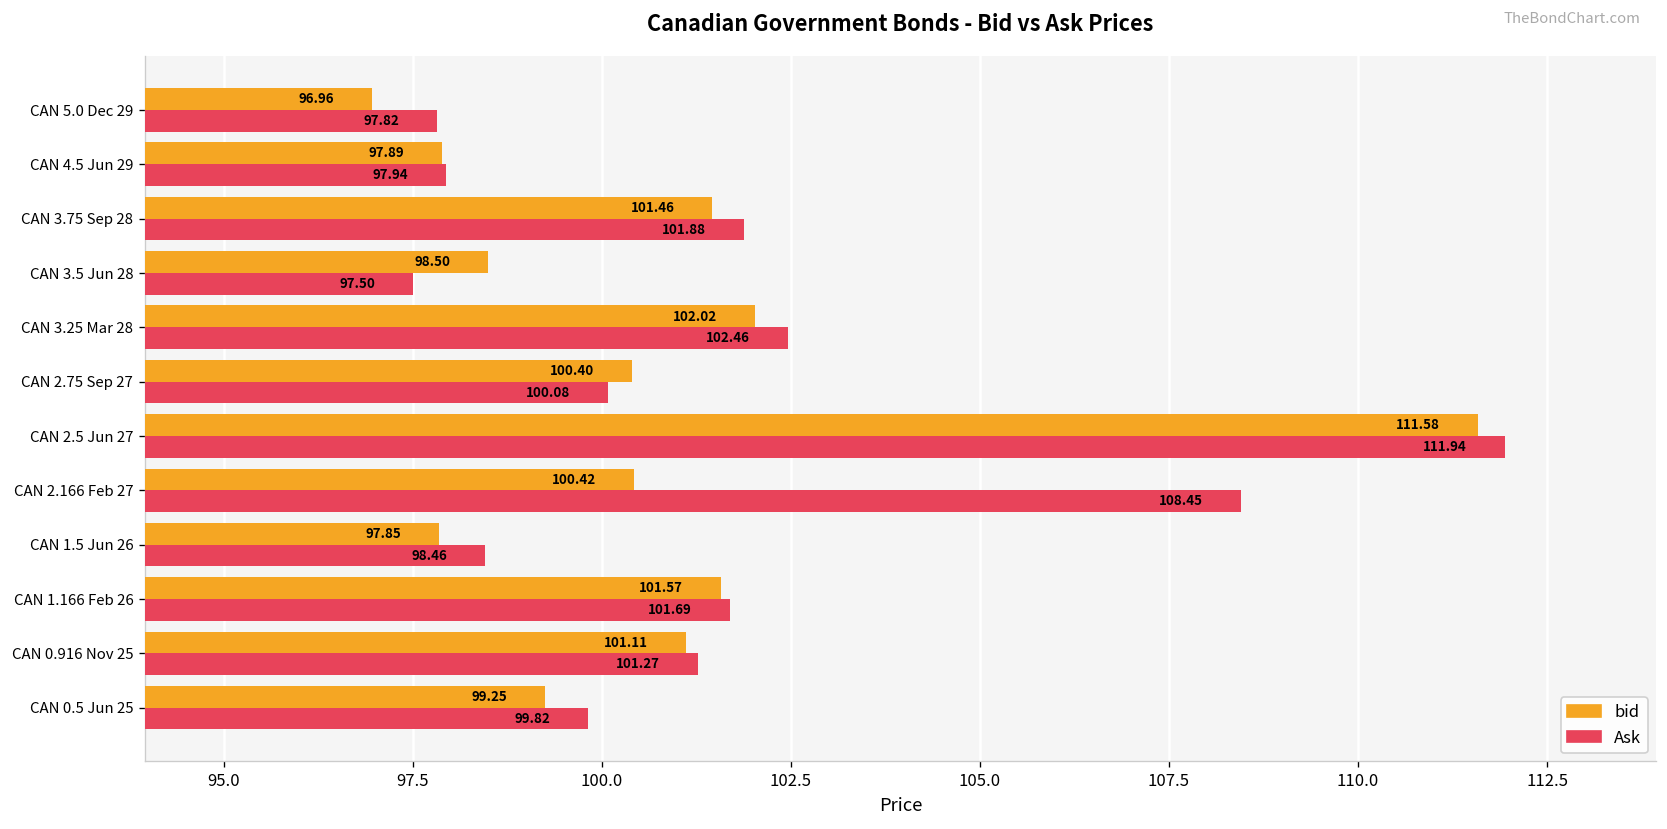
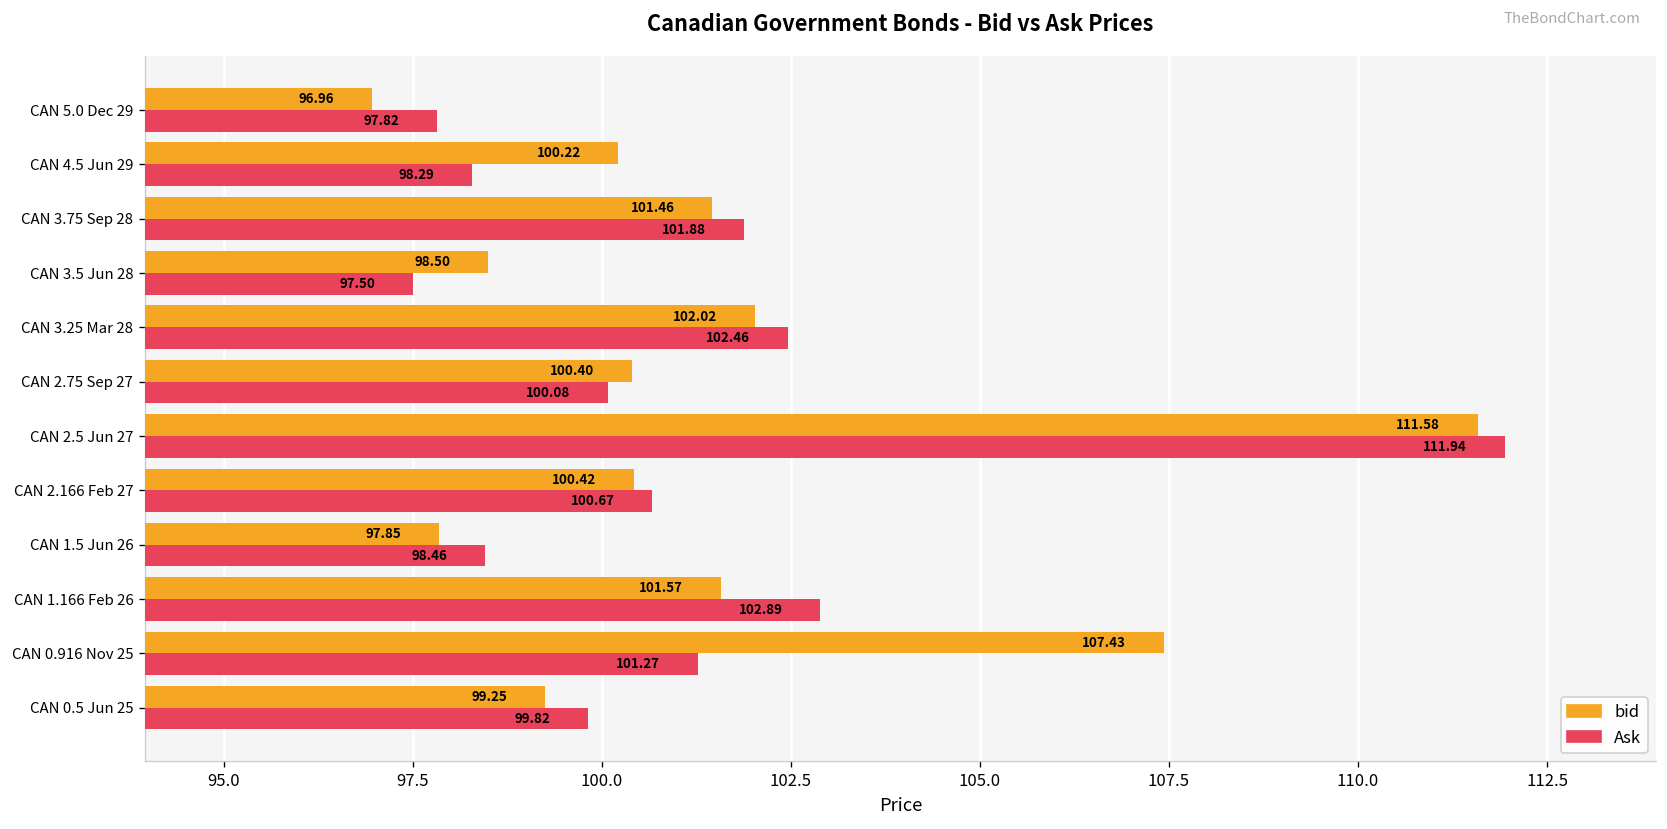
  {
    "bid": {
      "CAN 5.0 Dec 29": 96.96,
-     "CAN 4.5 Jun 29": 97.89,
+     "CAN 4.5 Jun 29": 100.22,
      "CAN 3.75 Sep 28": 101.46,
      "CAN 3.5 Jun 28": 98.50,
      "CAN 3.25 Mar 28": 102.02,
      "CAN 2.75 Sep 27": 100.40,
      "CAN 2.5 Jun 27": 111.58,
      "CAN 2.166 Feb 27": 100.42,
      "CAN 1.5 Jun 26": 97.85,
      "CAN 1.166 Feb 26": 101.57,
-     "CAN 0.916 Nov 25": 101.11,
+     "CAN 0.916 Nov 25": 107.43,
      "CAN 0.5 Jun 25": 99.25
    },
    "Ask": {
      "CAN 5.0 Dec 29": 97.82,
-     "CAN 4.5 Jun 29": 97.94,
+     "CAN 4.5 Jun 29": 98.29,
      "CAN 3.75 Sep 28": 101.88,
      "CAN 3.5 Jun 28": 97.50,
      "CAN 3.25 Mar 28": 102.46,
      "CAN 2.75 Sep 27": 100.08,
      "CAN 2.5 Jun 27": 111.94,
-     "CAN 2.166 Feb 27": 108.45,
+     "CAN 2.166 Feb 27": 100.67,
      "CAN 1.5 Jun 26": 98.46,
-     "CAN 1.166 Feb 26": 101.69,
+     "CAN 1.166 Feb 26": 102.89,
      "CAN 0.916 Nov 25": 101.27,
      "CAN 0.5 Jun 25": 99.82
    }
  }
